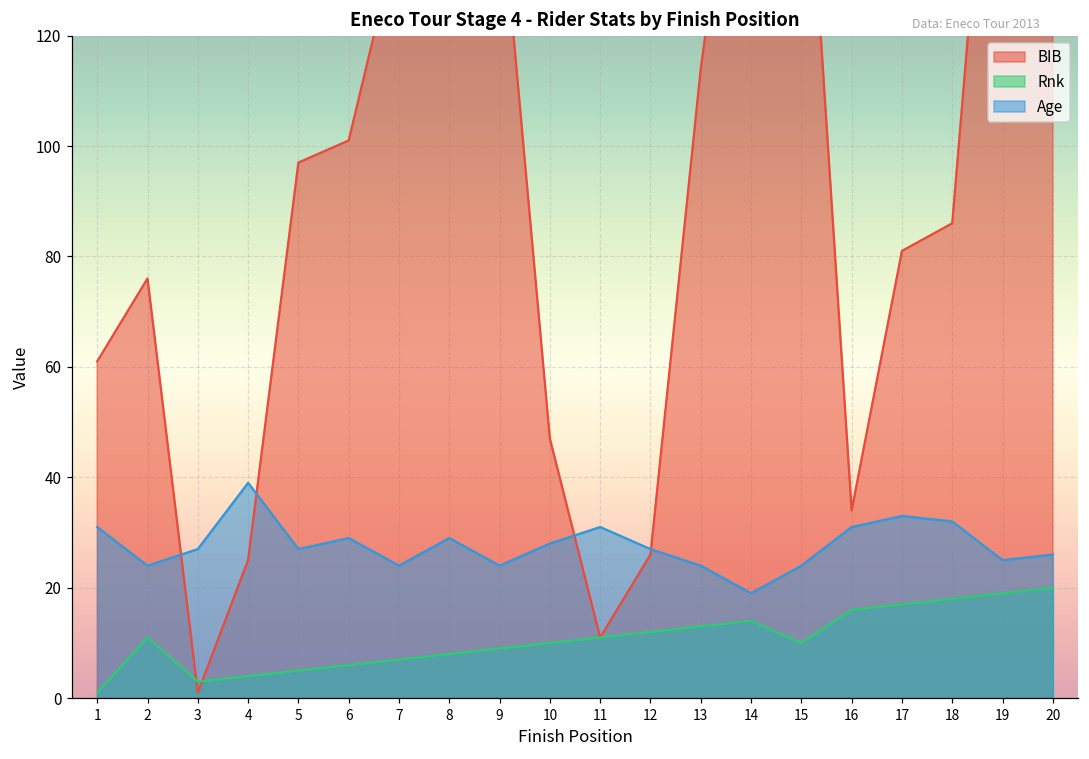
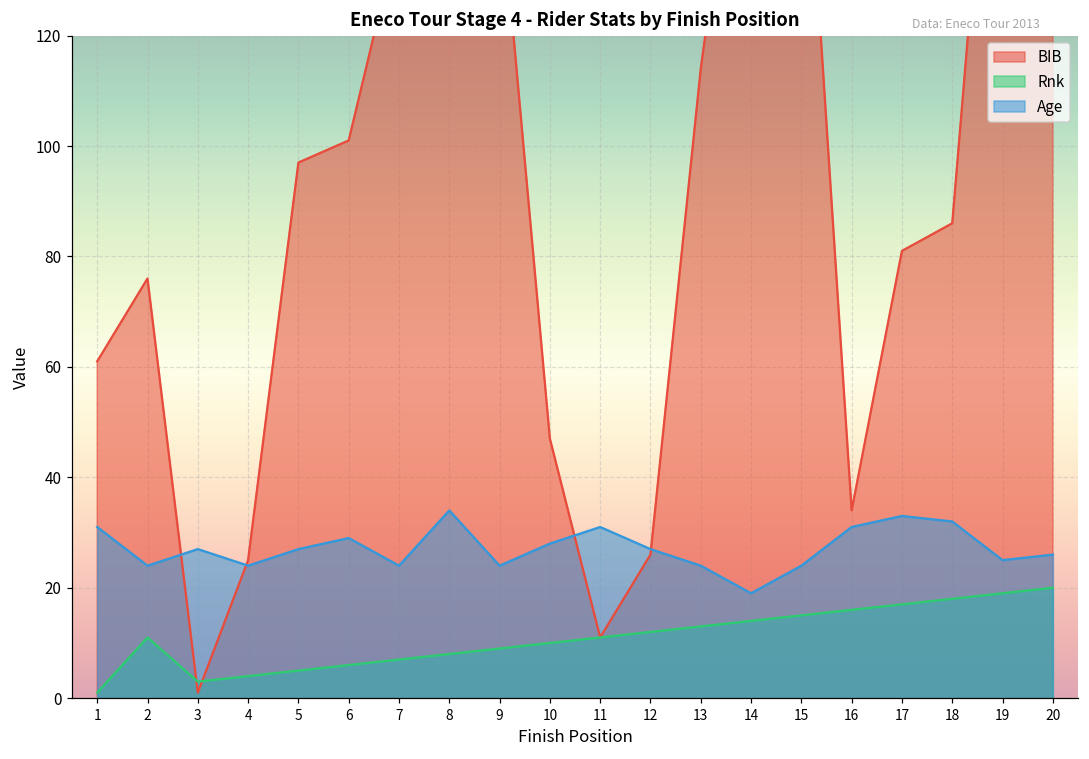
  {
    "BIB": {
      "1": 61,
      "2": 76,
      "3": 1,
      "4": 25,
      "5": 97,
      "6": 101,
      "10": 47,
      "12": 26,
      "13": 114,
      "16": 34,
      "17": 81,
      "18": 86
    },
    "Rnk": {
      "1": 1,
      "2": 11,
      "3": 3,
      "4": 4,
      "5": 5,
      "6": 6,
      "7": 7,
      "8": 8,
      "9": 9,
      "10": 10,
      "12": 12,
      "13": 13,
      "14": 14,
-     "15": 10,
+     "15": 15,
      "16": 16,
      "17": 17,
      "18": 18,
      "19": 19,
      "20": 20
    },
    "Age": {
      "1": 31,
      "2": 24,
      "3": 27,
-     "4": 39,
+     "4": 24,
      "5": 27,
      "6": 29,
      "7": 24,
-     "8": 29,
+     "8": 34,
      "9": 24,
      "10": 28,
      "11": 31,
      "12": 27,
      "13": 24,
      "14": 19,
      "15": 24,
      "16": 31,
      "17": 33,
      "18": 32,
      "19": 25,
      "20": 26
    }
  }
